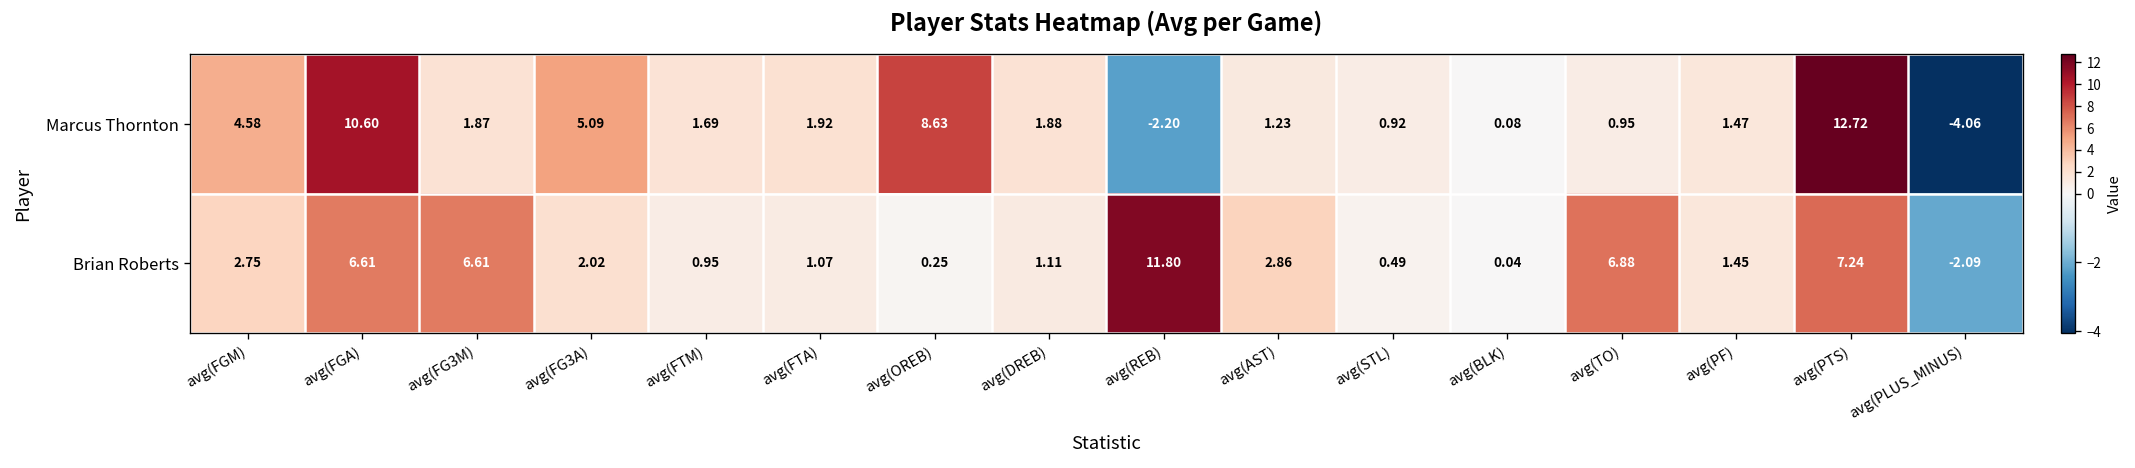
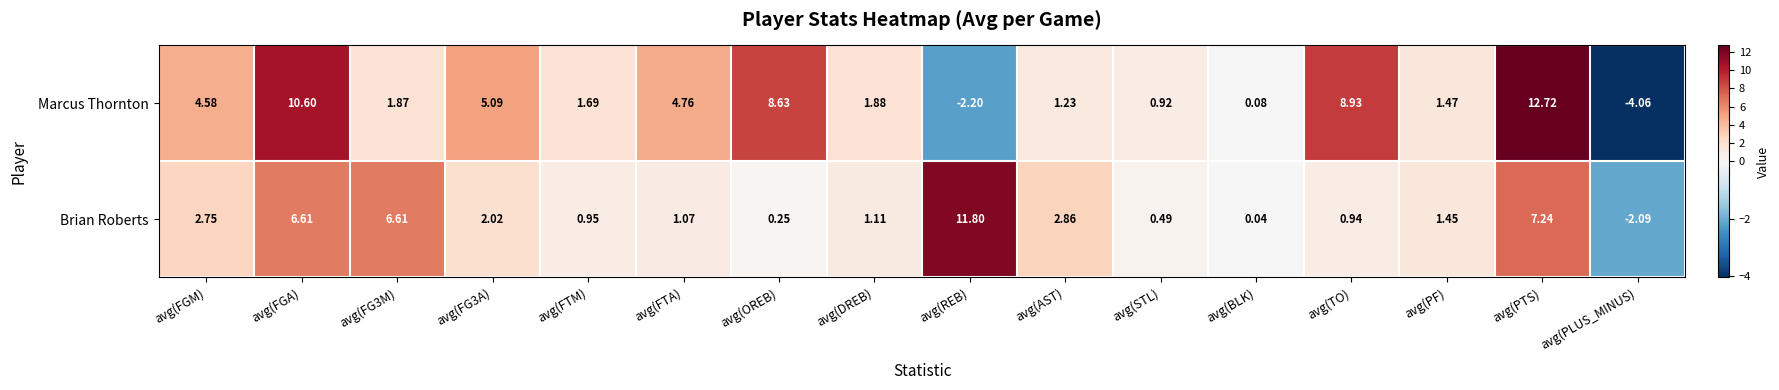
  {
    "Marcus Thornton": {
      "avg(FGM)": 4.58,
      "avg(FGA)": 10.60,
      "avg(FG3M)": 1.87,
      "avg(FG3A)": 5.09,
      "avg(FTM)": 1.69,
-     "avg(FTA)": 1.92,
+     "avg(FTA)": 4.76,
      "avg(OREB)": 8.63,
      "avg(DREB)": 1.88,
      "avg(REB)": -2.20,
      "avg(AST)": 1.23,
      "avg(STL)": 0.92,
      "avg(BLK)": 0.08,
-     "avg(TO)": 0.95,
+     "avg(TO)": 8.93,
      "avg(PF)": 1.47,
      "avg(PTS)": 12.72,
      "avg(PLUS_MINUS)": -4.06
    },
    "Brian Roberts": {
      "avg(FGM)": 2.75,
      "avg(FGA)": 6.61,
      "avg(FG3M)": 6.61,
      "avg(FG3A)": 2.02,
      "avg(FTM)": 0.95,
      "avg(FTA)": 1.07,
      "avg(OREB)": 0.25,
      "avg(DREB)": 1.11,
      "avg(REB)": 11.80,
      "avg(AST)": 2.86,
      "avg(STL)": 0.49,
      "avg(BLK)": 0.04,
-     "avg(TO)": 6.88,
+     "avg(TO)": 0.94,
      "avg(PF)": 1.45,
      "avg(PTS)": 7.24,
      "avg(PLUS_MINUS)": -2.09
    }
  }
